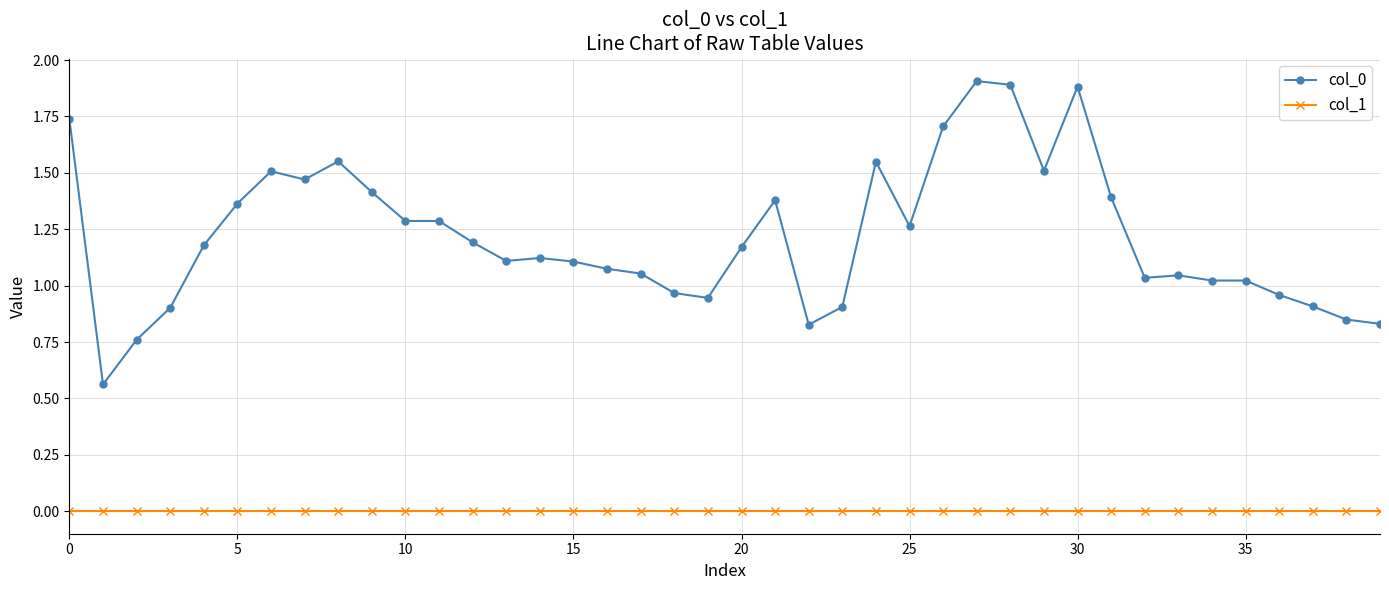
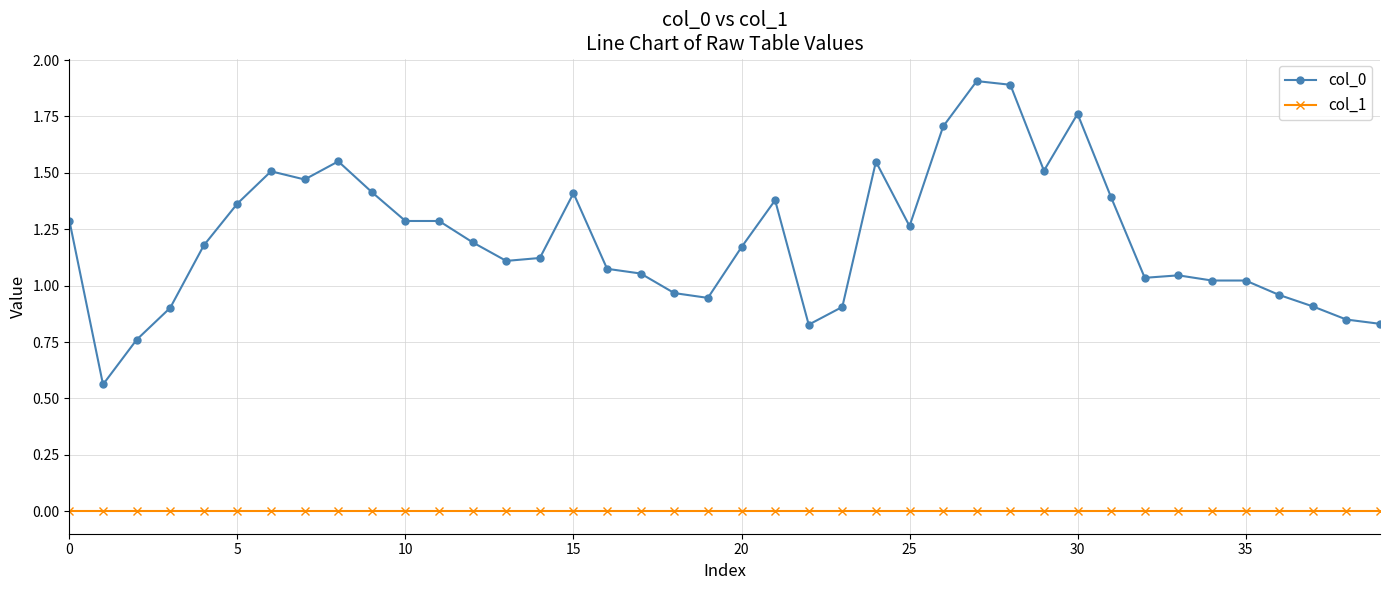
  {
    "col_0": {
-     "0": 1.74,
+     "0": 1.29,
      "5": 1.36,
      "10": 1.29,
-     "15": 1.11,
+     "15": 1.41,
      "20": 1.17,
      "25": 1.26,
-     "30": 1.88,
+     "30": 1.76,
      "35": 1.02
    },
    "col_1": {
      "0": 0.00,
      "5": 0.00,
      "10": 0.00,
      "15": 0.00,
      "20": 0.00,
      "25": 0.00,
      "30": 0.00,
      "35": 0.00
    }
  }
